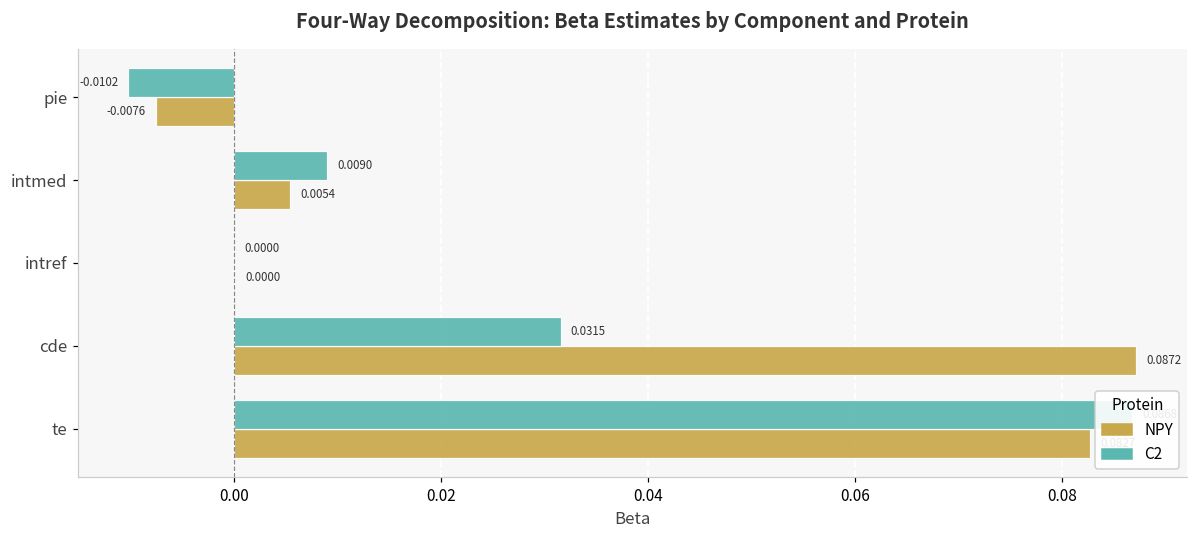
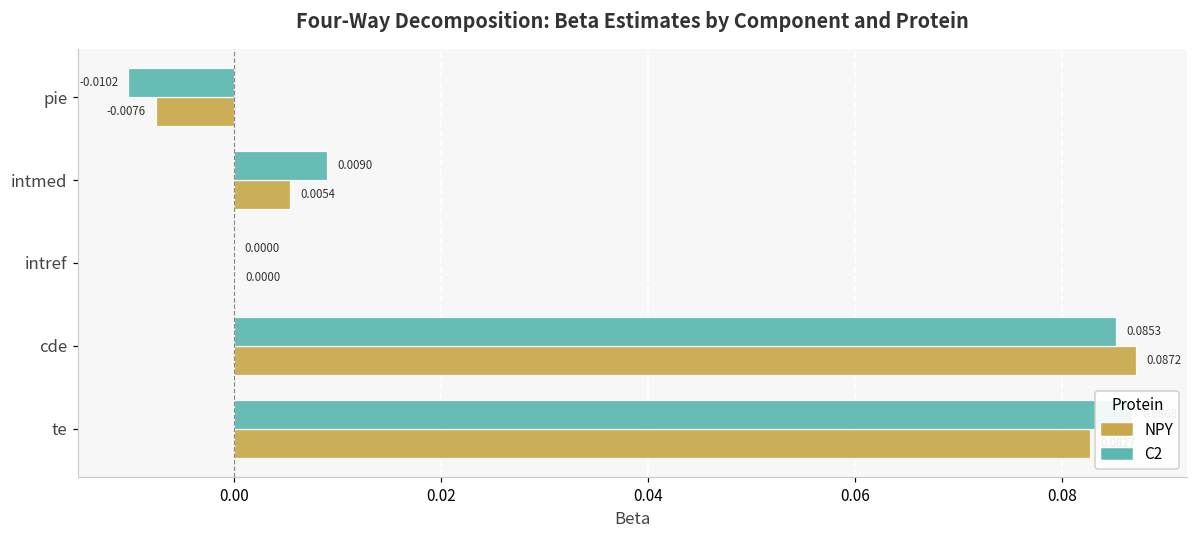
  {
    "NPY": {
      "pie": -0.0076,
      "intmed": 0.0054,
      "intref": 0.0000,
      "cde": 0.0872
    },
    "C2": {
      "pie": -0.0102,
      "intmed": 0.0090,
      "intref": 0.0000,
-     "cde": 0.0315
+     "cde": 0.0853
    }
  }
